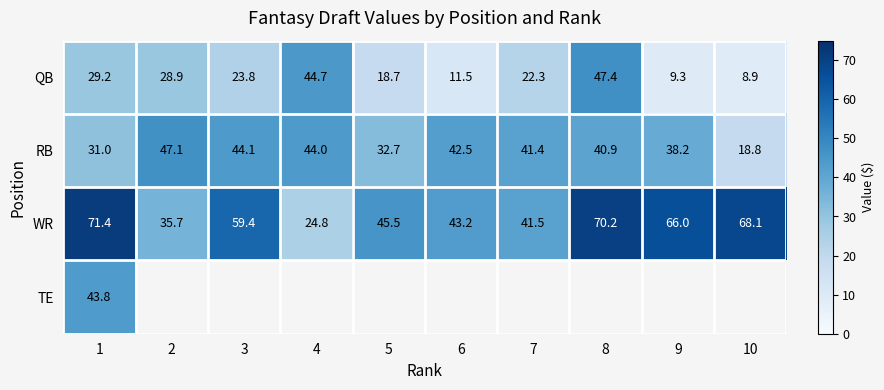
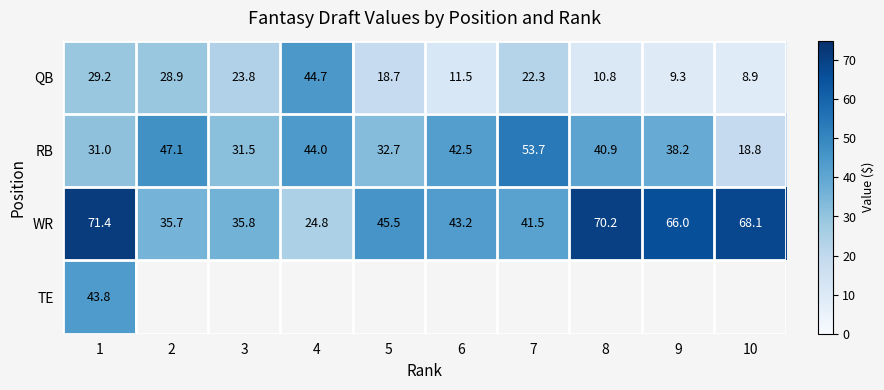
  {
    "QB": {
      "1": 29.2,
      "2": 28.9,
      "3": 23.8,
      "4": 44.7,
      "5": 18.7,
      "6": 11.5,
      "7": 22.3,
-     "8": 47.4,
+     "8": 10.8,
      "9": 9.3,
      "10": 8.9
    },
    "RB": {
      "1": 31.0,
      "2": 47.1,
-     "3": 44.1,
+     "3": 31.5,
      "4": 44.0,
      "5": 32.7,
      "6": 42.5,
-     "7": 41.4,
+     "7": 53.7,
      "8": 40.9,
      "9": 38.2,
      "10": 18.8
    },
    "WR": {
      "1": 71.4,
      "2": 35.7,
-     "3": 59.4,
+     "3": 35.8,
      "4": 24.8,
      "5": 45.5,
      "6": 43.2,
      "7": 41.5,
      "8": 70.2,
      "9": 66.0,
      "10": 68.1
    },
    "TE": {
      "1": 43.8
    }
  }
